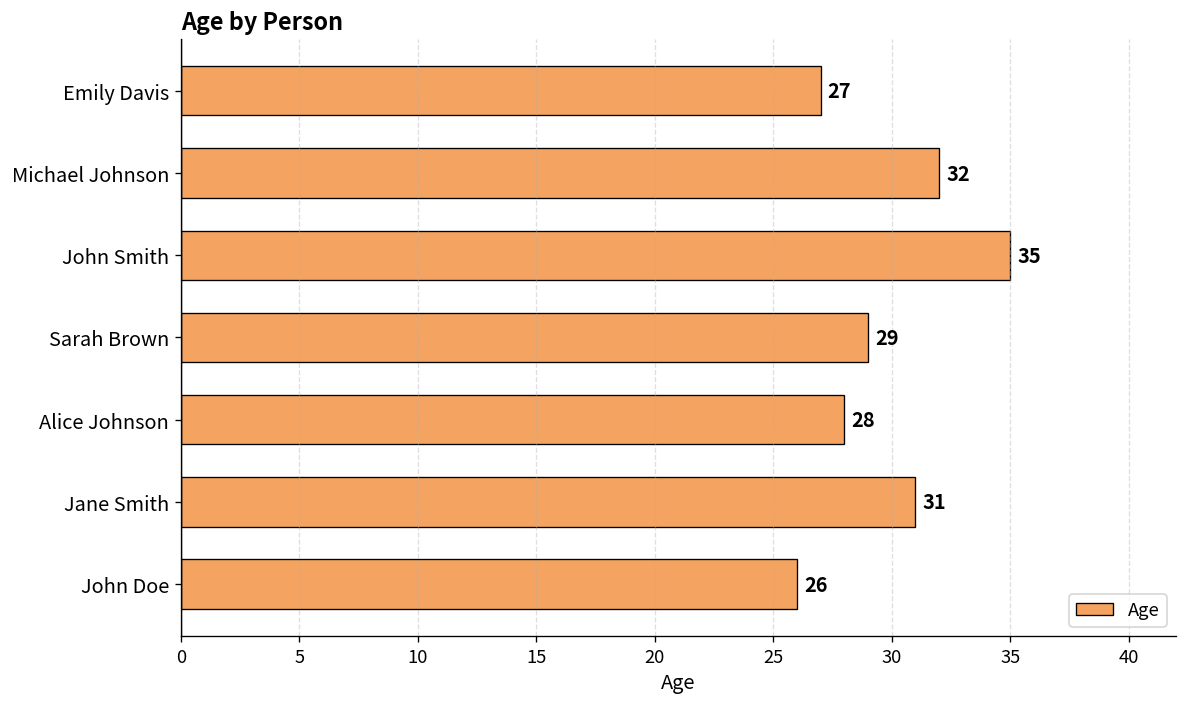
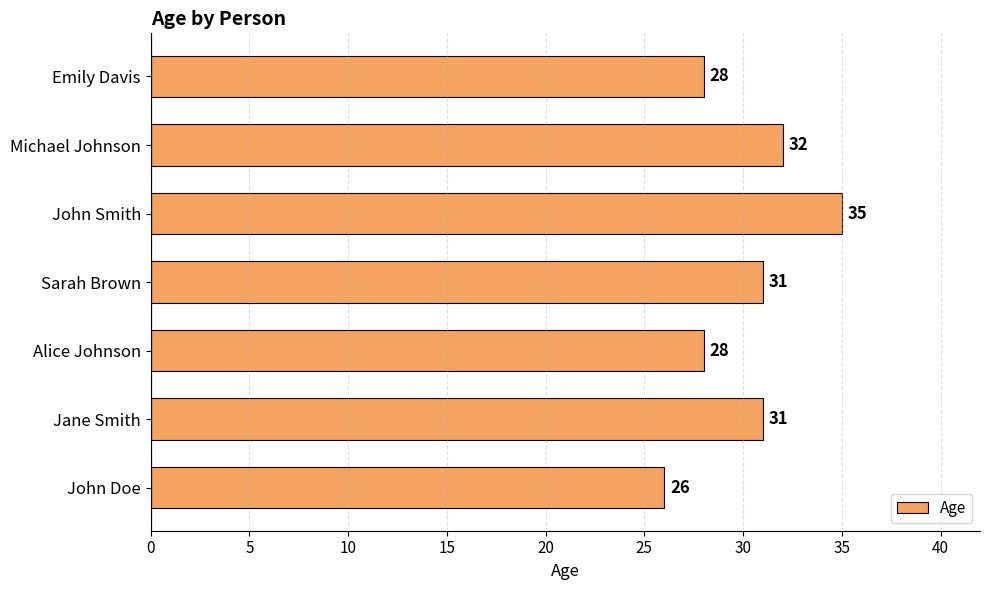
  {
-   "Emily Davis": 27,
+   "Emily Davis": 28,
    "Michael Johnson": 32,
    "John Smith": 35,
-   "Sarah Brown": 29,
+   "Sarah Brown": 31,
    "Alice Johnson": 28,
    "Jane Smith": 31,
    "John Doe": 26
  }
